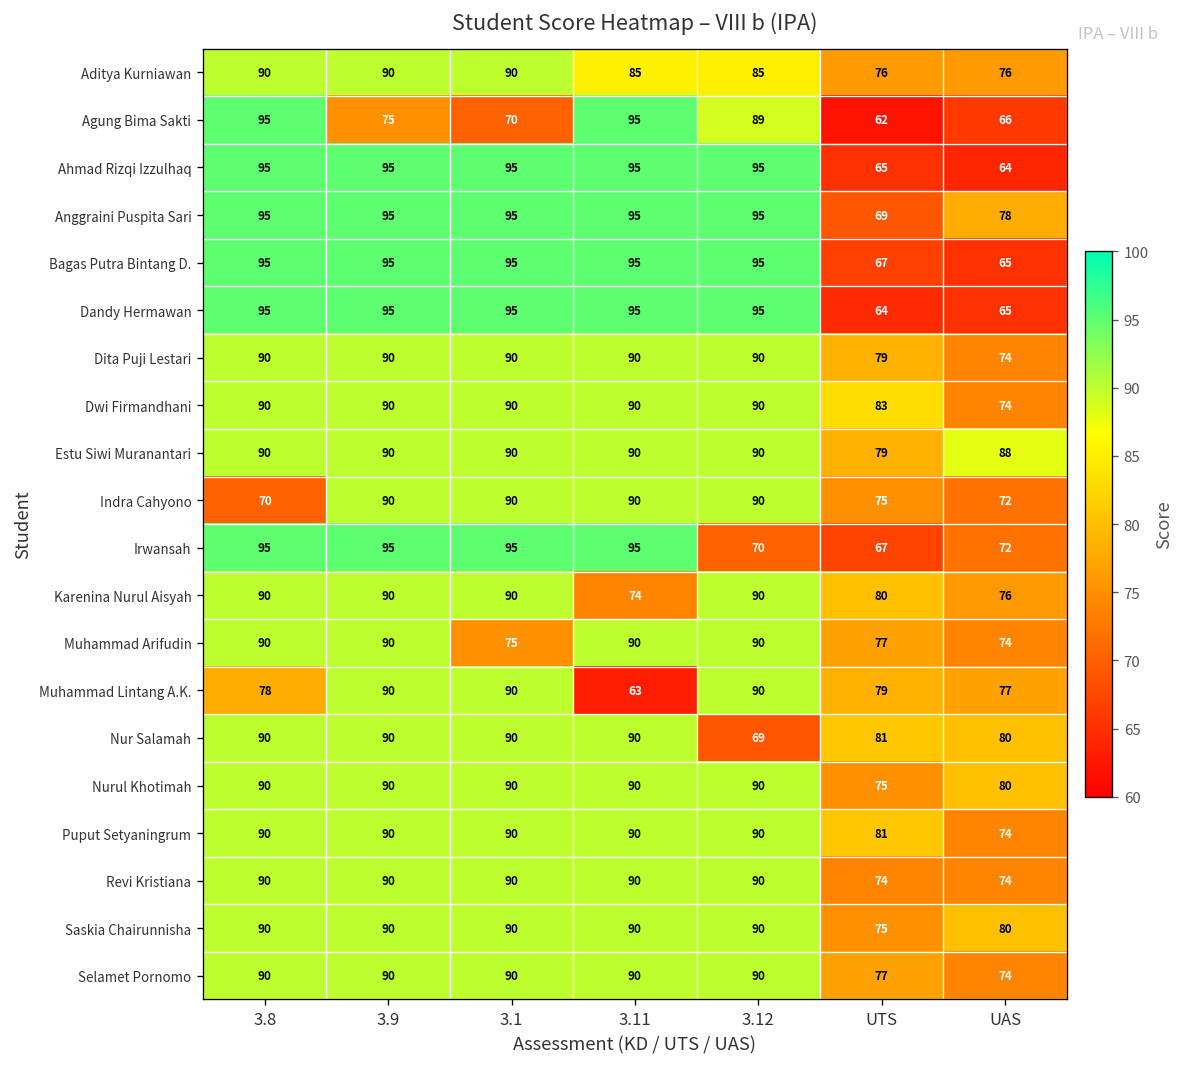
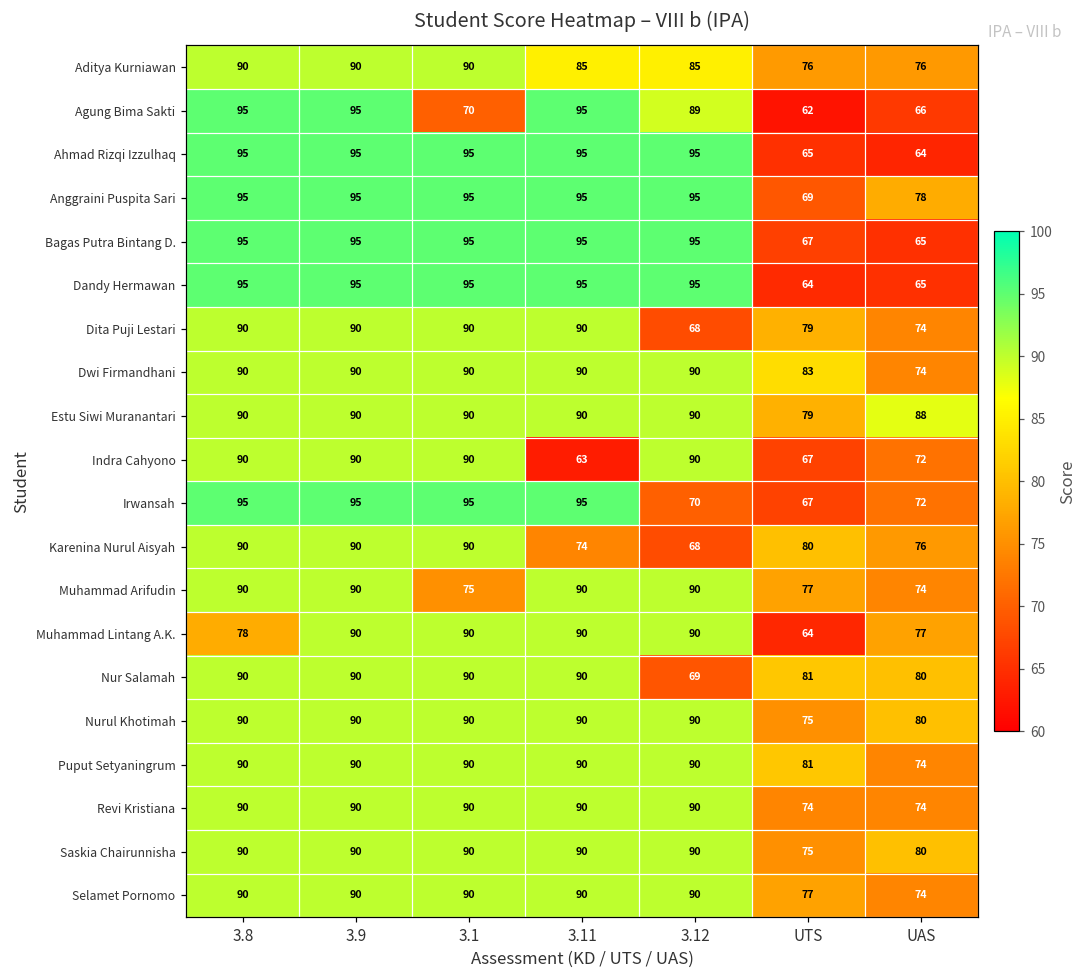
  {
    "Aditya Kurniawan": {
      "3.8": 90,
      "3.9": 90,
      "3.1": 90,
      "3.11": 85,
      "3.12": 85,
      "UTS": 76,
      "UAS": 76
    },
    "Agung Bima Sakti": {
      "3.8": 95,
-     "3.9": 75,
+     "3.9": 95,
      "3.1": 70,
      "3.11": 95,
      "3.12": 89,
      "UTS": 62,
      "UAS": 66
    },
    "Ahmad Rizqi Izzulhaq": {
      "3.8": 95,
      "3.9": 95,
      "3.1": 95,
      "3.11": 95,
      "3.12": 95,
      "UTS": 65,
      "UAS": 64
    },
    "Anggraini Puspita Sari": {
      "3.8": 95,
      "3.9": 95,
      "3.1": 95,
      "3.11": 95,
      "3.12": 95,
      "UTS": 69,
      "UAS": 78
    },
    "Bagas Putra Bintang D.": {
      "3.8": 95,
      "3.9": 95,
      "3.1": 95,
      "3.11": 95,
      "3.12": 95,
      "UTS": 67,
      "UAS": 65
    },
    "Dandy Hermawan": {
      "3.8": 95,
      "3.9": 95,
      "3.1": 95,
      "3.11": 95,
      "3.12": 95,
      "UTS": 64,
      "UAS": 65
    },
    "Dita Puji Lestari": {
      "3.8": 90,
      "3.9": 90,
      "3.1": 90,
      "3.11": 90,
-     "3.12": 90,
+     "3.12": 68,
      "UTS": 79,
      "UAS": 74
    },
    "Dwi Firmandhani": {
      "3.8": 90,
      "3.9": 90,
      "3.1": 90,
      "3.11": 90,
      "3.12": 90,
      "UTS": 83,
      "UAS": 74
    },
    "Estu Siwi Muranantari": {
      "3.8": 90,
      "3.9": 90,
      "3.1": 90,
      "3.11": 90,
      "3.12": 90,
      "UTS": 79,
      "UAS": 88
    },
    "Indra Cahyono": {
-     "3.8": 70,
+     "3.8": 90,
      "3.9": 90,
      "3.1": 90,
-     "3.11": 90,
+     "3.11": 63,
      "3.12": 90,
-     "UTS": 75,
+     "UTS": 67,
      "UAS": 72
    },
    "Irwansah": {
      "3.8": 95,
      "3.9": 95,
      "3.1": 95,
      "3.11": 95,
      "3.12": 70,
      "UTS": 67,
      "UAS": 72
    },
    "Karenina Nurul Aisyah": {
      "3.8": 90,
      "3.9": 90,
      "3.1": 90,
      "3.11": 74,
-     "3.12": 90,
+     "3.12": 68,
      "UTS": 80,
      "UAS": 76
    },
    "Muhammad Arifudin": {
      "3.8": 90,
      "3.9": 90,
      "3.1": 75,
      "3.11": 90,
      "3.12": 90,
      "UTS": 77,
      "UAS": 74
    },
    "Muhammad Lintang A.K.": {
      "3.8": 78,
      "3.9": 90,
      "3.1": 90,
-     "3.11": 63,
+     "3.11": 90,
      "3.12": 90,
-     "UTS": 79,
+     "UTS": 64,
      "UAS": 77
    },
    "Nur Salamah": {
      "3.8": 90,
      "3.9": 90,
      "3.1": 90,
      "3.11": 90,
      "3.12": 69,
      "UTS": 81,
      "UAS": 80
    },
    "Nurul Khotimah": {
      "3.8": 90,
      "3.9": 90,
      "3.1": 90,
      "3.11": 90,
      "3.12": 90,
      "UTS": 75,
      "UAS": 80
    },
    "Puput Setyaningrum": {
      "3.8": 90,
      "3.9": 90,
      "3.1": 90,
      "3.11": 90,
      "3.12": 90,
      "UTS": 81,
      "UAS": 74
    },
    "Revi Kristiana": {
      "3.8": 90,
      "3.9": 90,
      "3.1": 90,
      "3.11": 90,
      "3.12": 90,
      "UTS": 74,
      "UAS": 74
    },
    "Saskia Chairunnisha": {
      "3.8": 90,
      "3.9": 90,
      "3.1": 90,
      "3.11": 90,
      "3.12": 90,
      "UTS": 75,
      "UAS": 80
    },
    "Selamet Pornomo": {
      "3.8": 90,
      "3.9": 90,
      "3.1": 90,
      "3.11": 90,
      "3.12": 90,
      "UTS": 77,
      "UAS": 74
    }
  }
